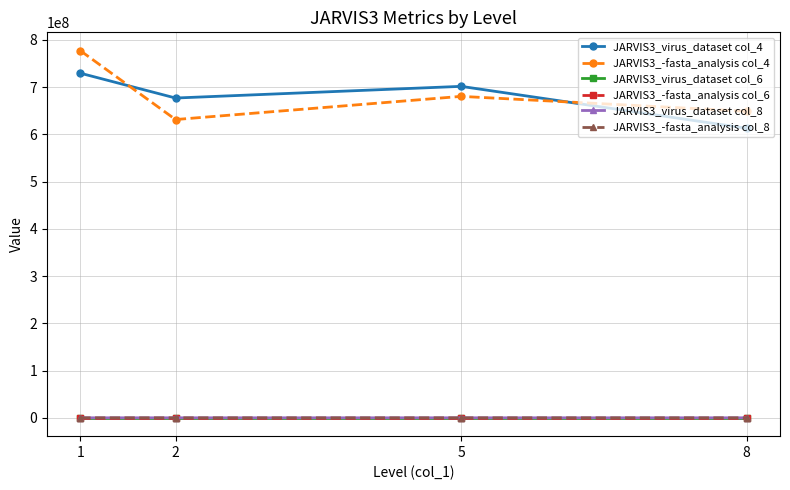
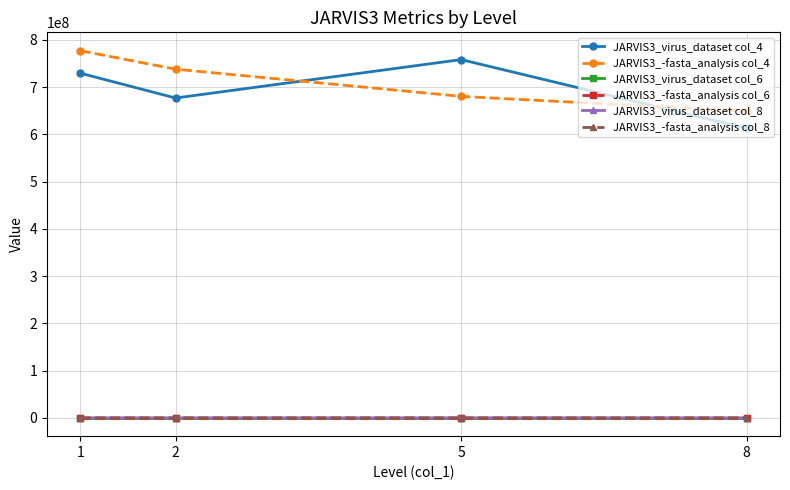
  {
    "JARVIS3_virus_dataset col_4": {
      "1": 730000000,
      "2": 680000000,
-     "5": 700000000
+     "5": 760000000
    },
    "JARVIS3_-fasta_analysis col_4": {
      "1": 780000000,
-     "2": 630000000,
+     "2": 740000000,
      "5": 680000000
    },
    "JARVIS3_-fasta_analysis col_8": {
      "1": 0,
      "2": 0,
      "5": 0,
      "8": 0
    }
  }
